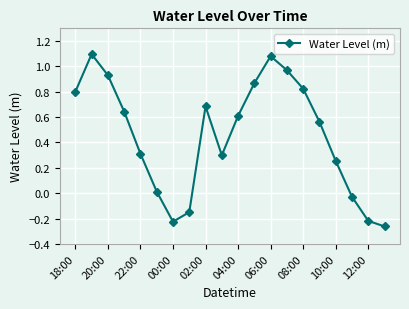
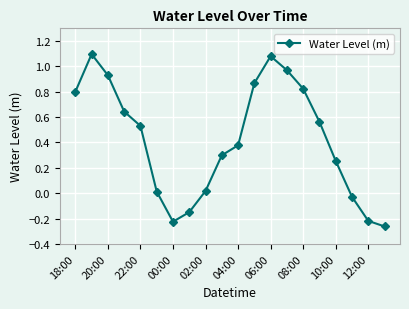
  {
    "18:00": 0.80,
    "20:00": 0.93,
-   "22:00": 0.31,
+   "22:00": 0.53,
    "00:00": -0.22,
-   "02:00": 0.68,
-   "04:00": 0.61,
+   "02:00": 0.02,
+   "04:00": 0.38,
    "06:00": 1.08,
    "08:00": 0.82,
    "10:00": 0.25,
    "12:00": -0.22
  }
